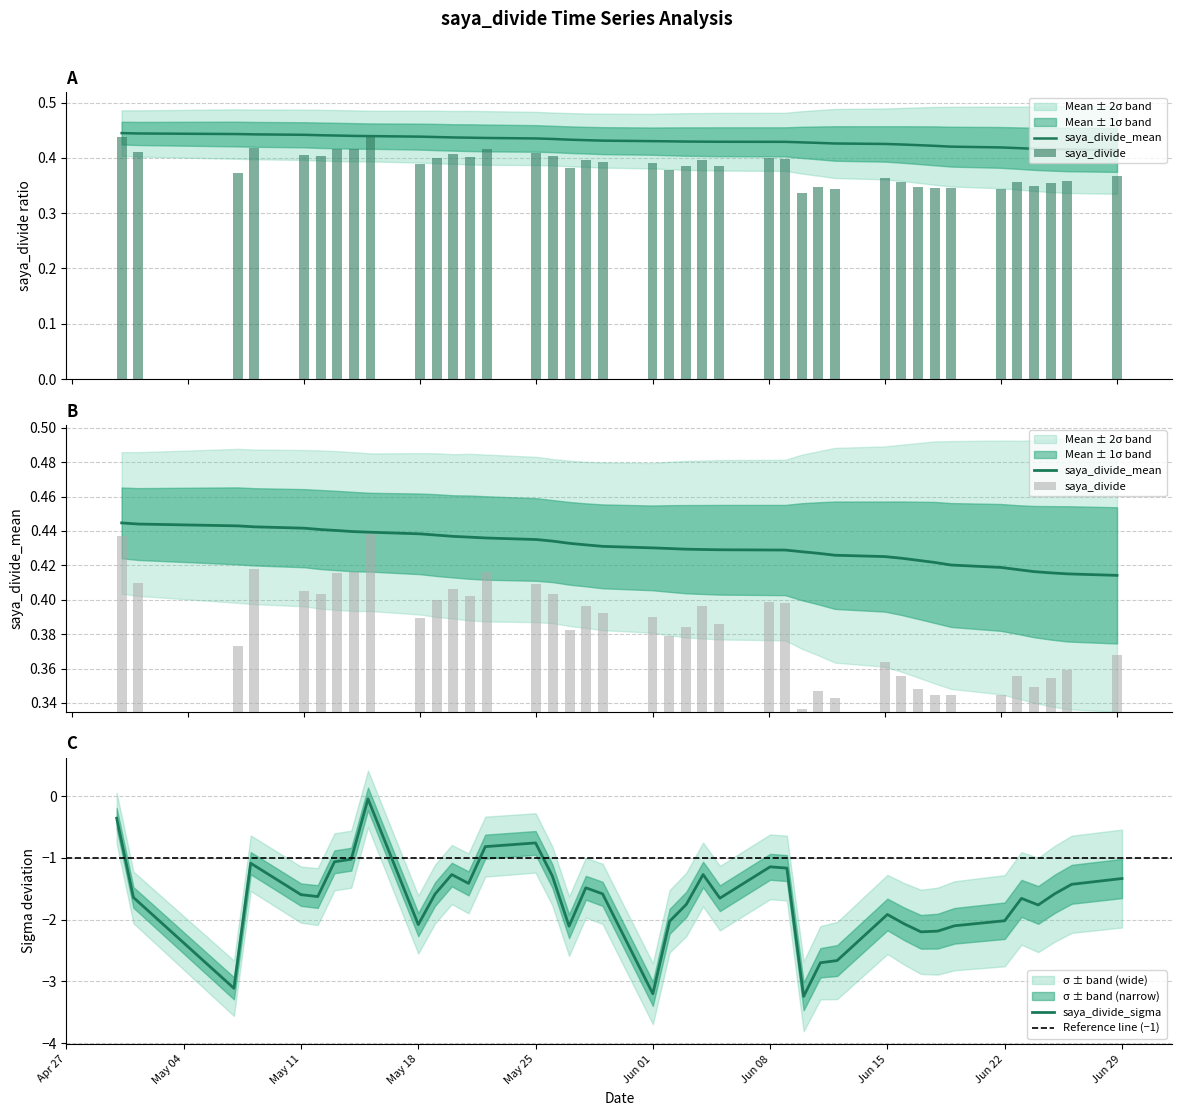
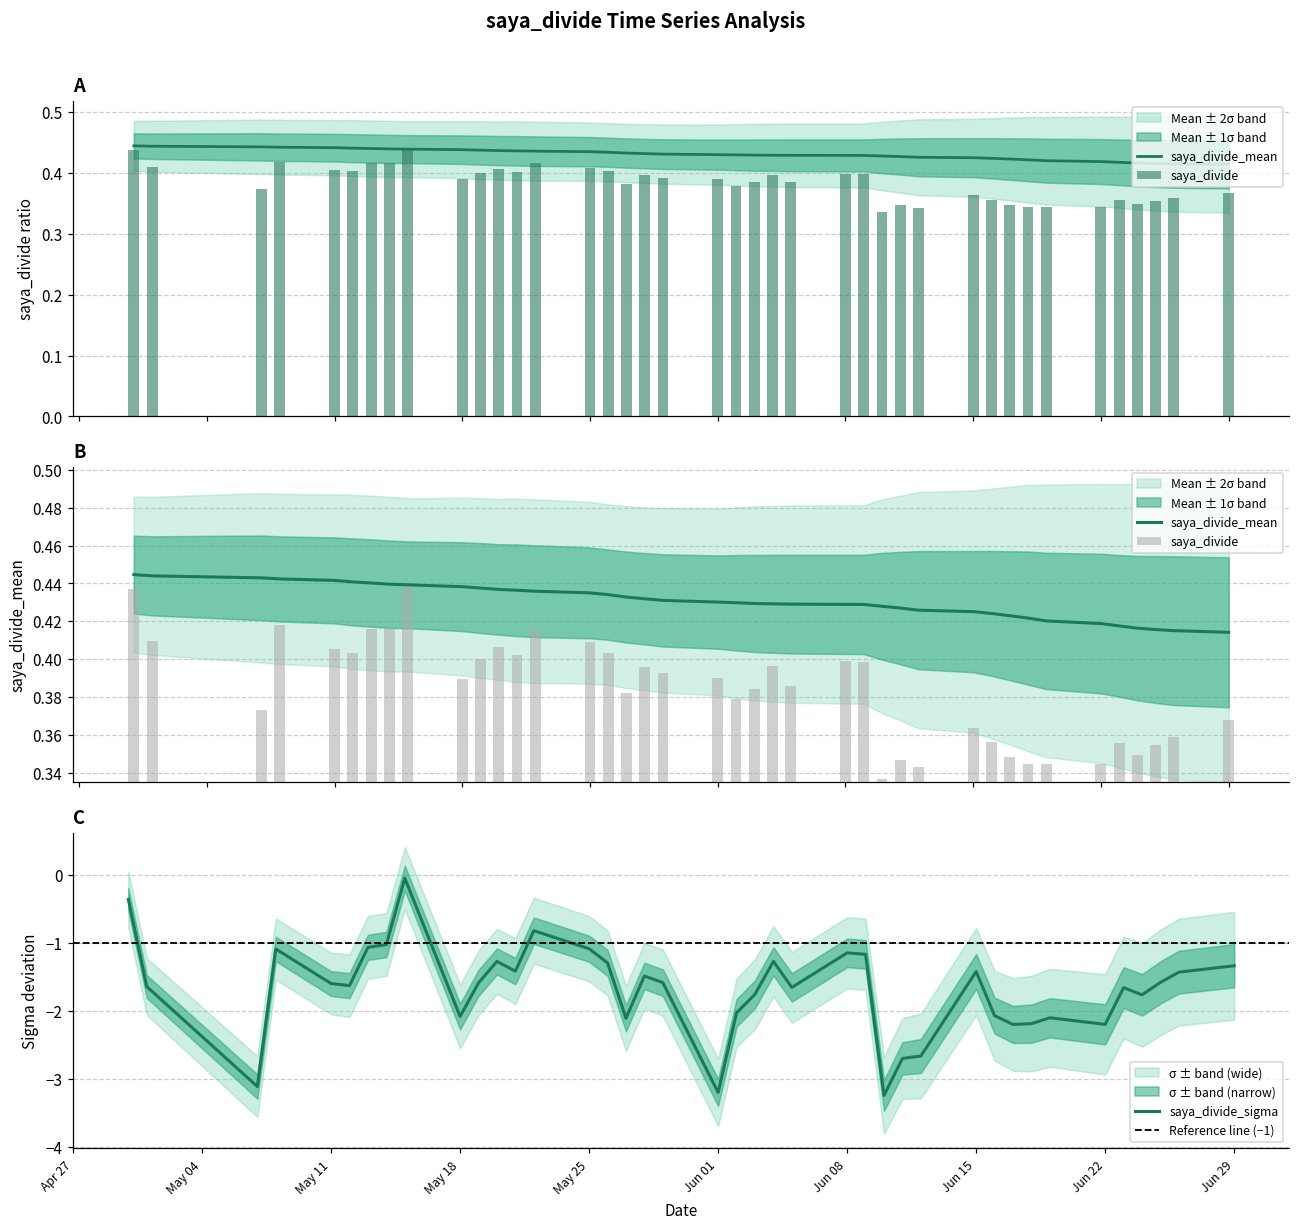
  {
    "C": {
      "saya_divide_sigma": {
        "May 11": -1.6,
        "May 18": -2.1,
-       "May 25": -0.8,
+       "May 25": -1.1,
        "Jun 01": -3.2,
        "Jun 08": -1.1,
-       "Jun 15": -1.9,
-       "Jun 22": -2.0,
+       "Jun 15": -1.4,
+       "Jun 22": -2.2,
        "Jun 29": -1.3
      }
    }
  }
